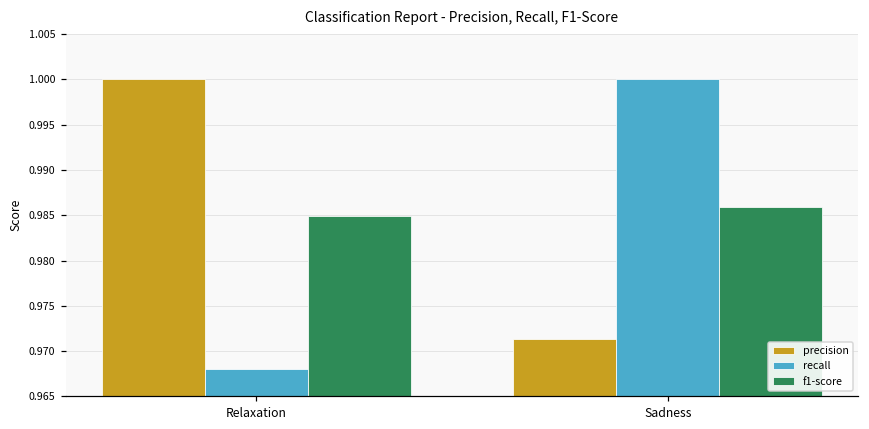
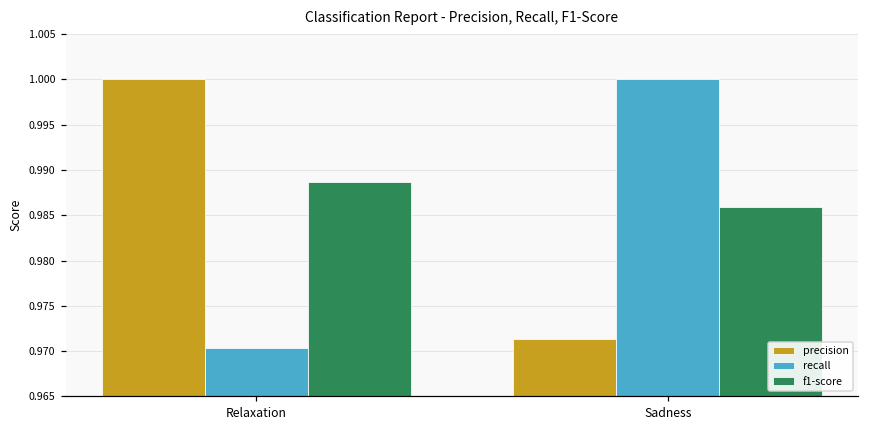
  {
    "precision": {
      "Relaxation": 1.000,
      "Sadness": 0.971
    },
    "recall": {
-     "Relaxation": 0.968,
+     "Relaxation": 0.970,
      "Sadness": 1.000
    },
    "f1-score": {
-     "Relaxation": 0.985,
+     "Relaxation": 0.989,
      "Sadness": 0.986
    }
  }
